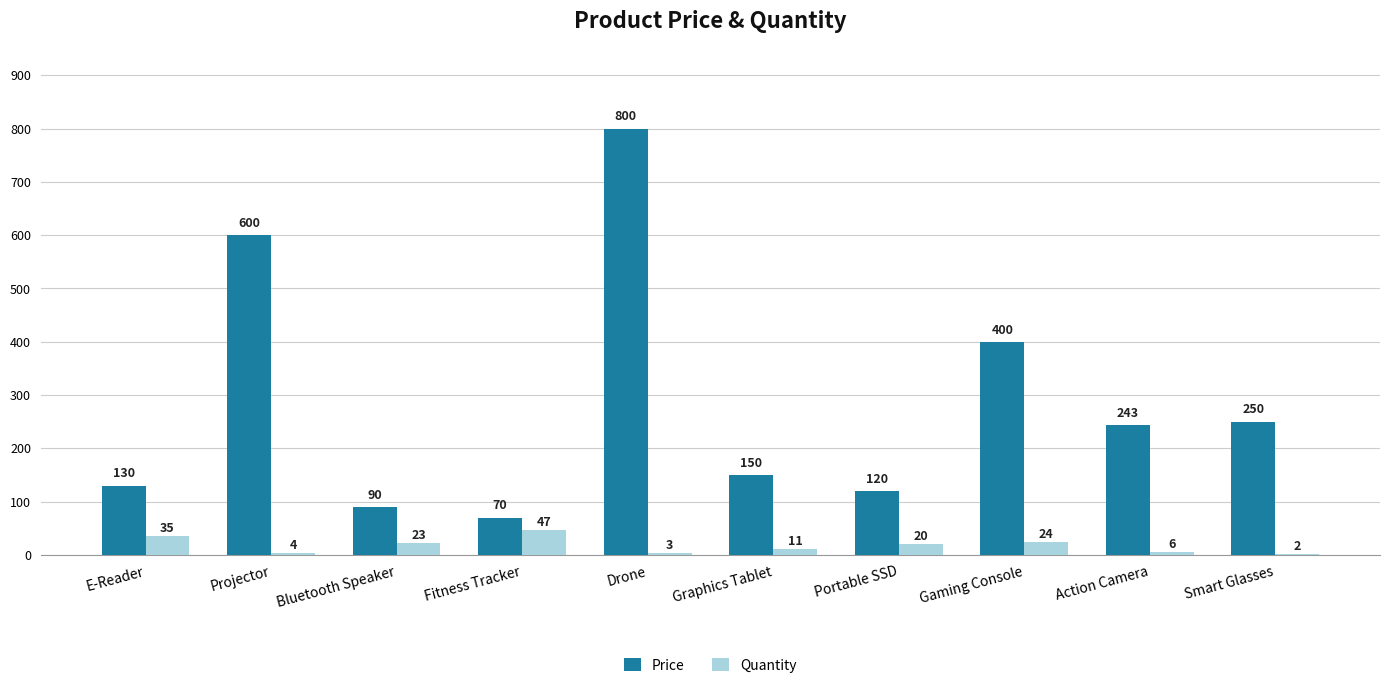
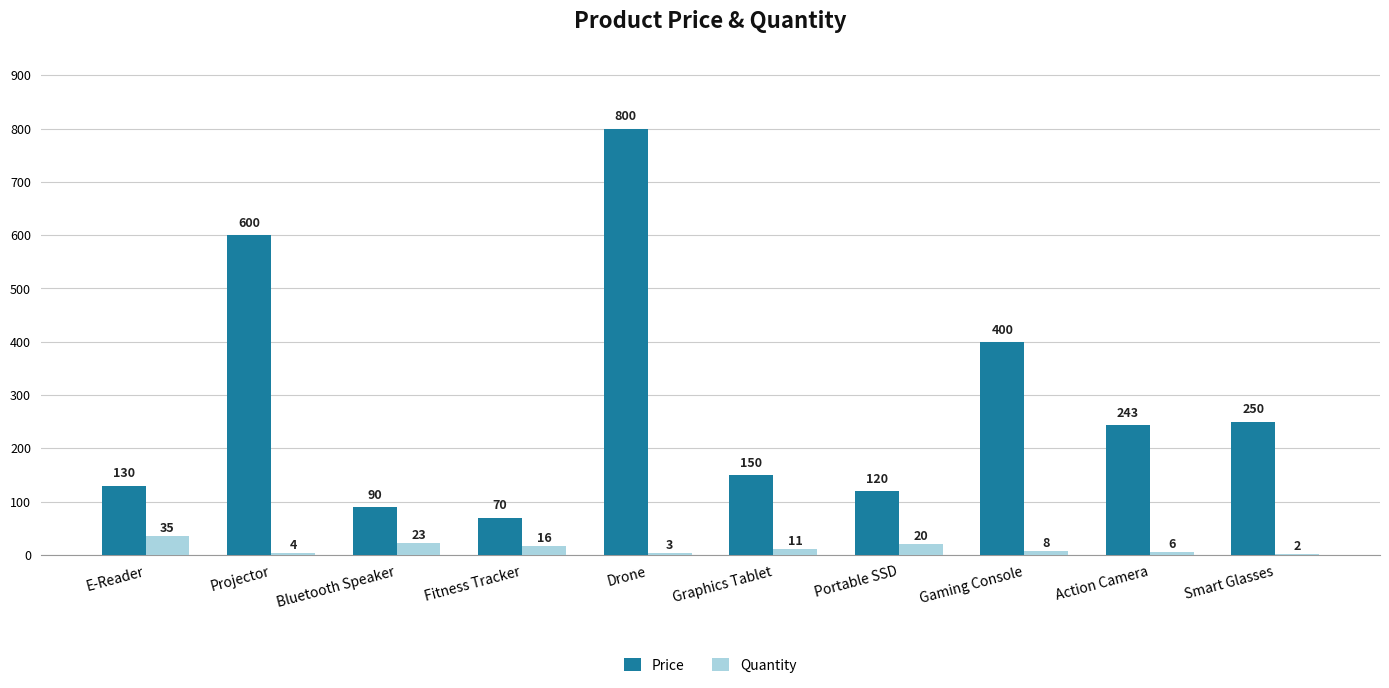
  {
    "Price": {
      "E-Reader": 130,
      "Projector": 600,
      "Bluetooth Speaker": 90,
      "Fitness Tracker": 70,
      "Drone": 800,
      "Graphics Tablet": 150,
      "Portable SSD": 120,
      "Gaming Console": 400,
      "Action Camera": 243,
      "Smart Glasses": 250
    },
    "Quantity": {
      "E-Reader": 35,
      "Projector": 4,
      "Bluetooth Speaker": 23,
-     "Fitness Tracker": 47,
+     "Fitness Tracker": 16,
      "Drone": 3,
      "Graphics Tablet": 11,
      "Portable SSD": 20,
-     "Gaming Console": 24,
+     "Gaming Console": 8,
      "Action Camera": 6,
      "Smart Glasses": 2
    }
  }
